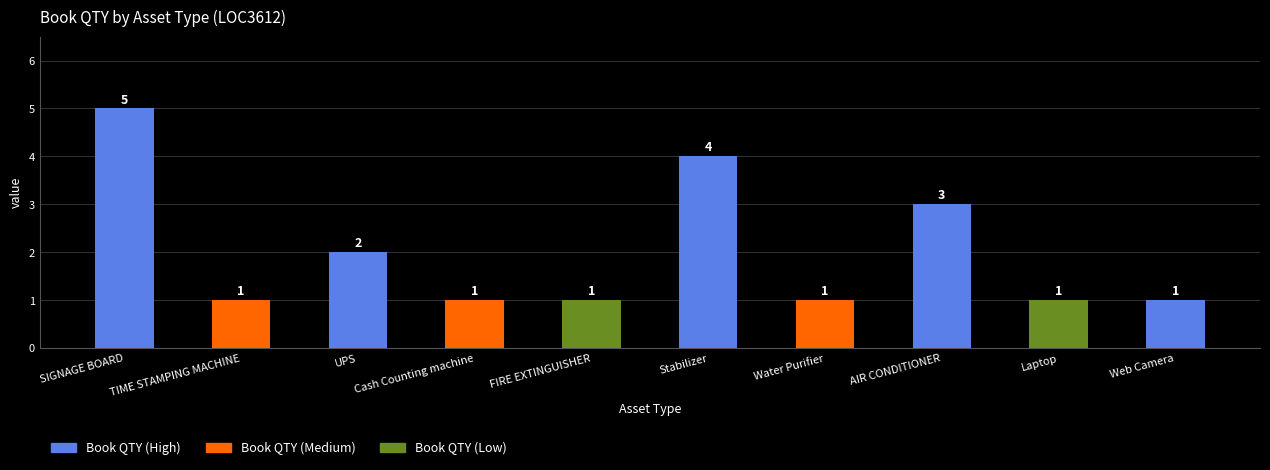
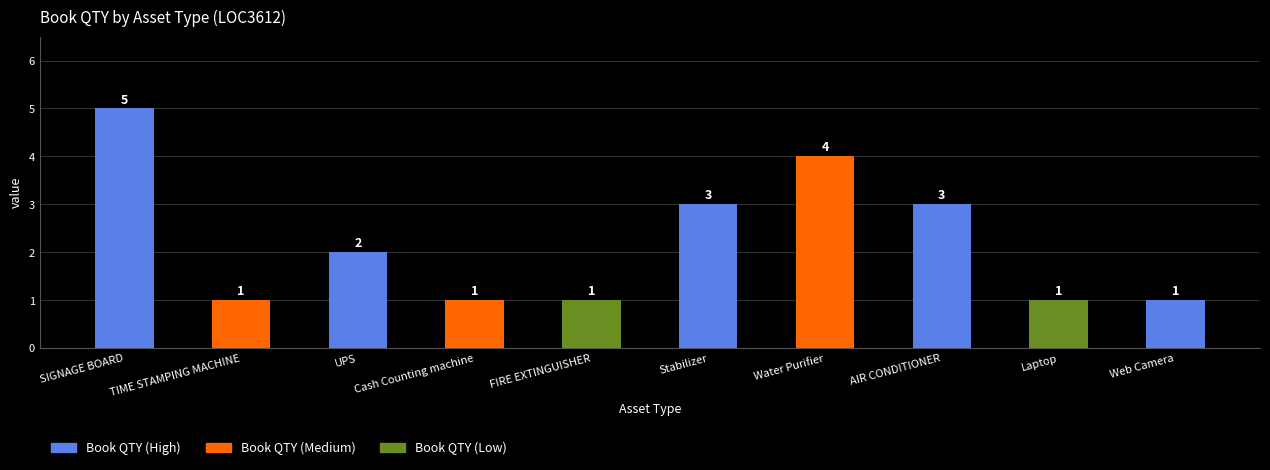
  {
    "SIGNAGE BOARD": 5,
    "TIME STAMPING MACHINE": 1,
    "UPS": 2,
    "Cash Counting machine": 1,
    "FIRE EXTINGUISHER": 1,
-   "Stabilizer": 4,
-   "Water Purifier": 1,
+   "Stabilizer": 3,
+   "Water Purifier": 4,
    "AIR CONDITIONER": 3,
    "Laptop": 1,
    "Web Camera": 1
  }
